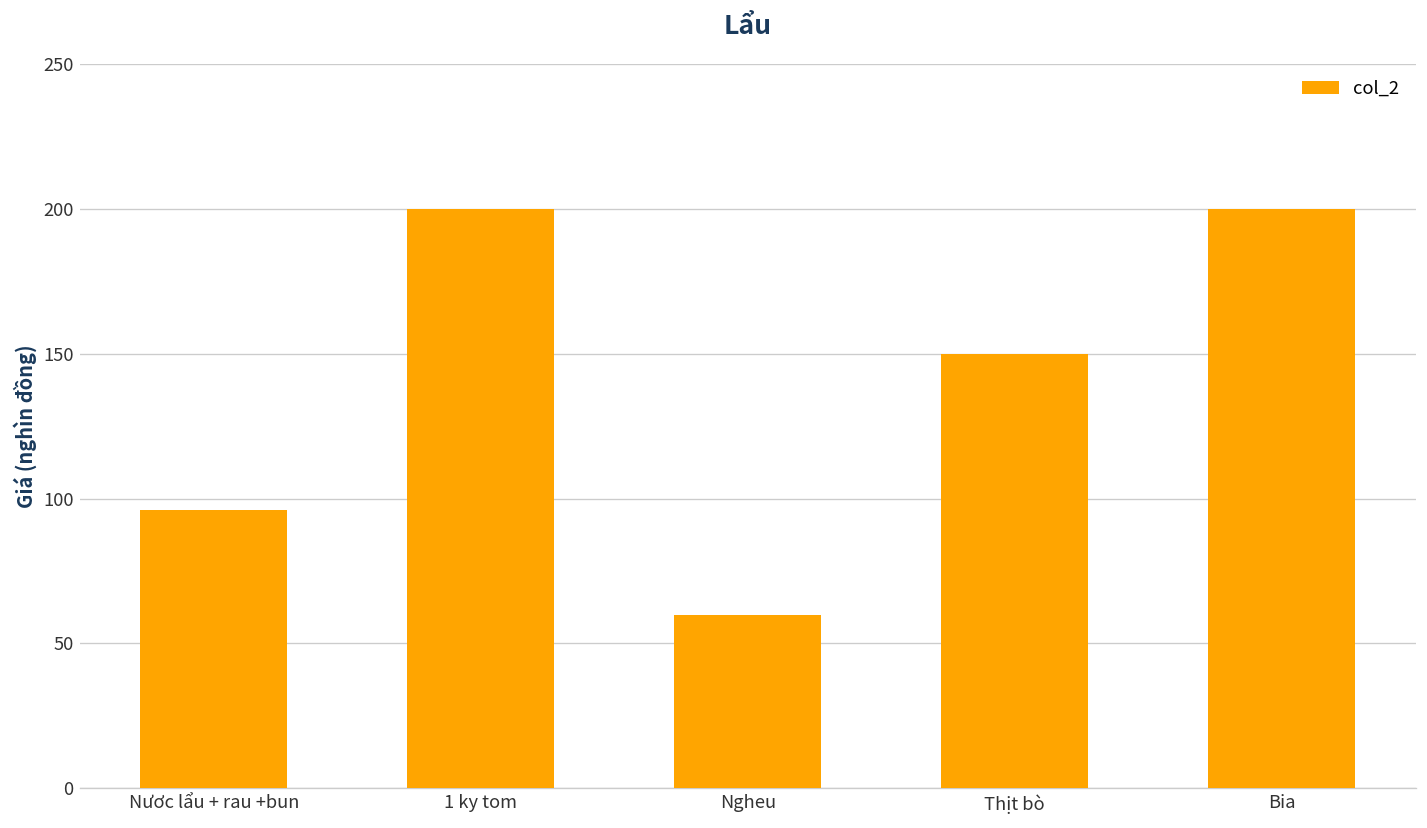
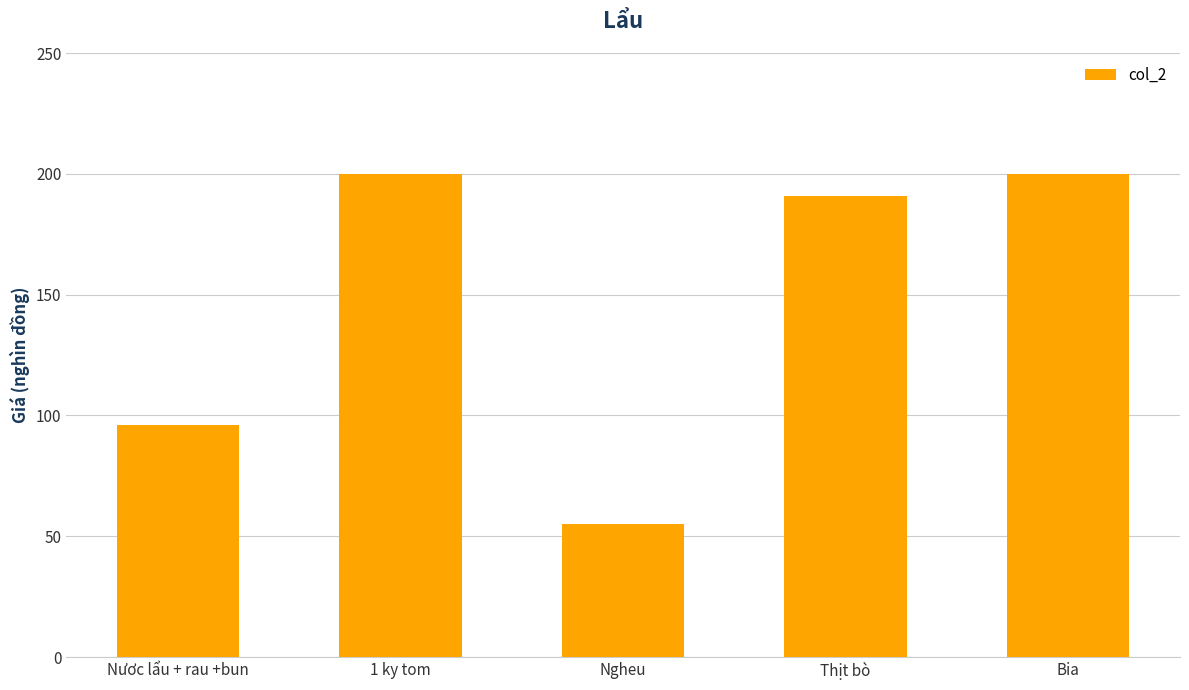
  {
    "Nươc lẩu + rau +bun": 96,
    "1 ky tom": 200,
-   "Ngheu": 60,
-   "Thịt bò": 150,
+   "Ngheu": 55,
+   "Thịt bò": 191,
    "Bia": 200
  }
